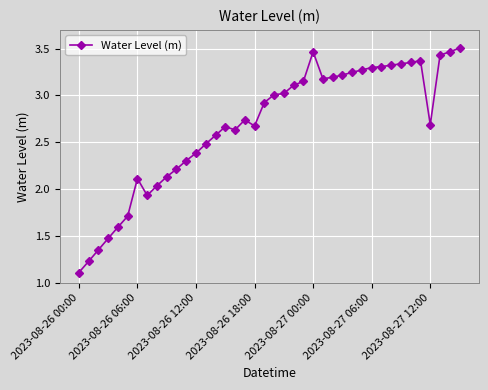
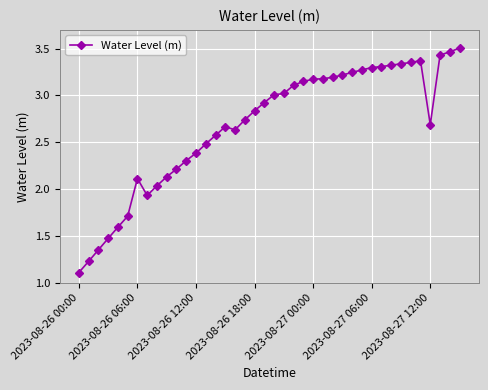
  {
    "2023-08-26 00:00": 1.1,
    "2023-08-26 06:00": 2.1,
    "2023-08-26 12:00": 2.4,
-   "2023-08-26 18:00": 2.7,
-   "2023-08-27 00:00": 3.5,
+   "2023-08-26 18:00": 2.8,
+   "2023-08-27 00:00": 3.2,
    "2023-08-27 06:00": 3.3,
    "2023-08-27 12:00": 2.7
  }
